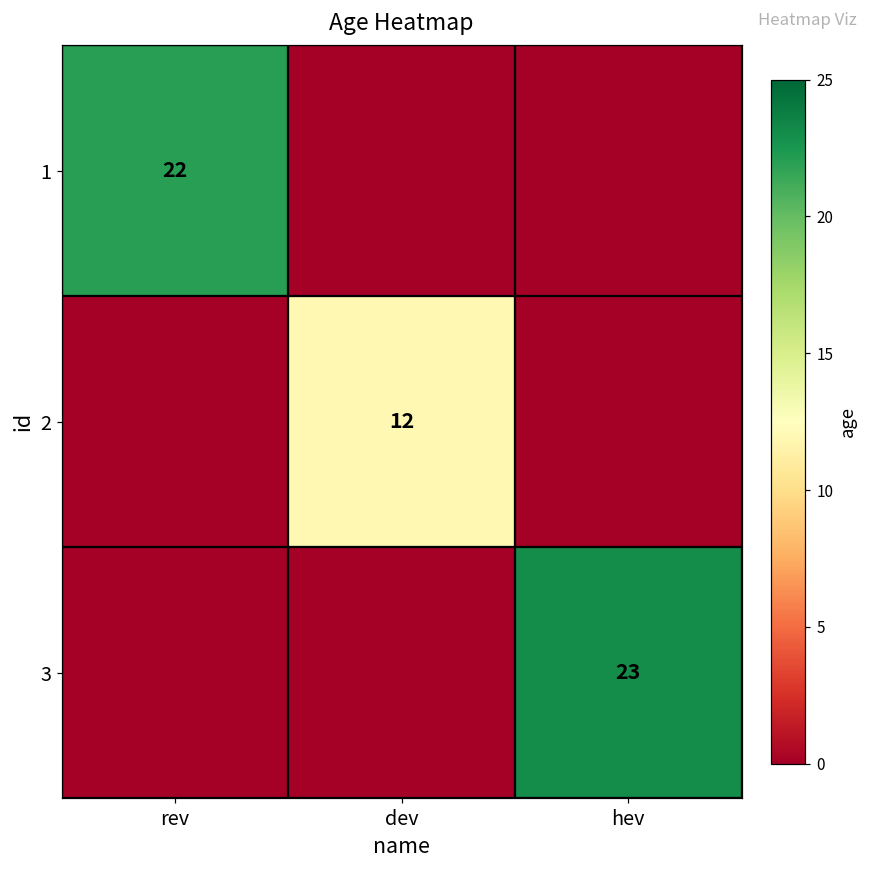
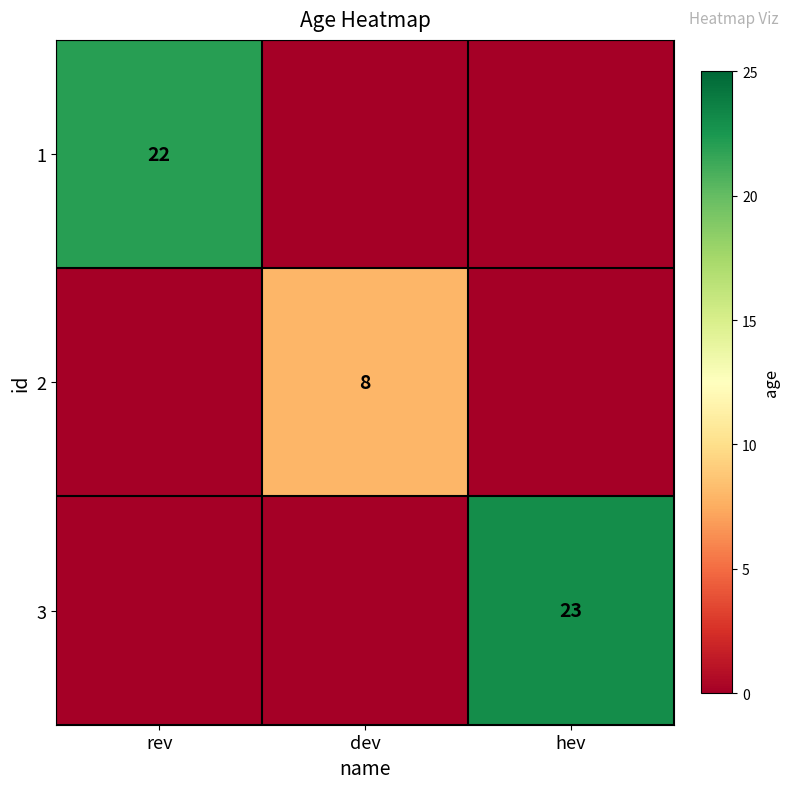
  {
    "1": {
      "rev": 22
    },
    "2": {
-     "dev": 12
+     "dev": 8
    },
    "3": {
      "hev": 23
    }
  }
